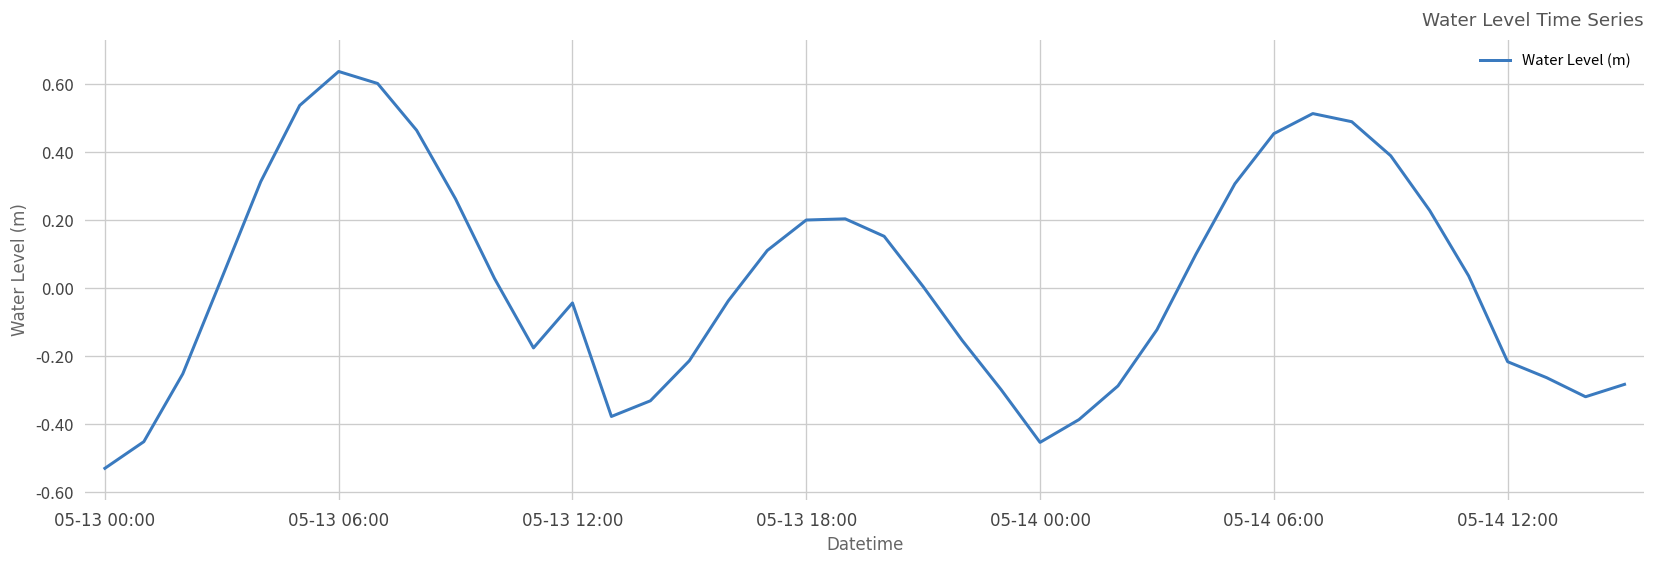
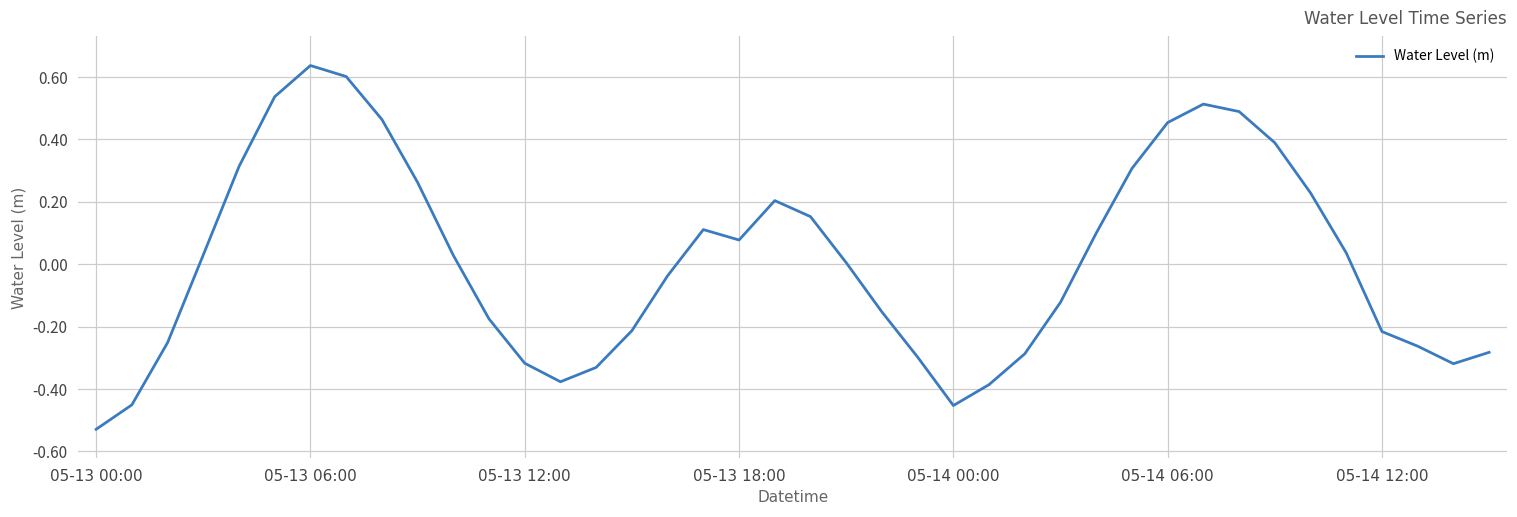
  {
    "05-13 00:00": -0.53,
    "05-13 06:00": 0.64,
-   "05-13 12:00": -0.04,
-   "05-13 18:00": 0.20,
+   "05-13 12:00": -0.32,
+   "05-13 18:00": 0.08,
    "05-14 00:00": -0.45,
    "05-14 06:00": 0.45,
    "05-14 12:00": -0.22
  }
